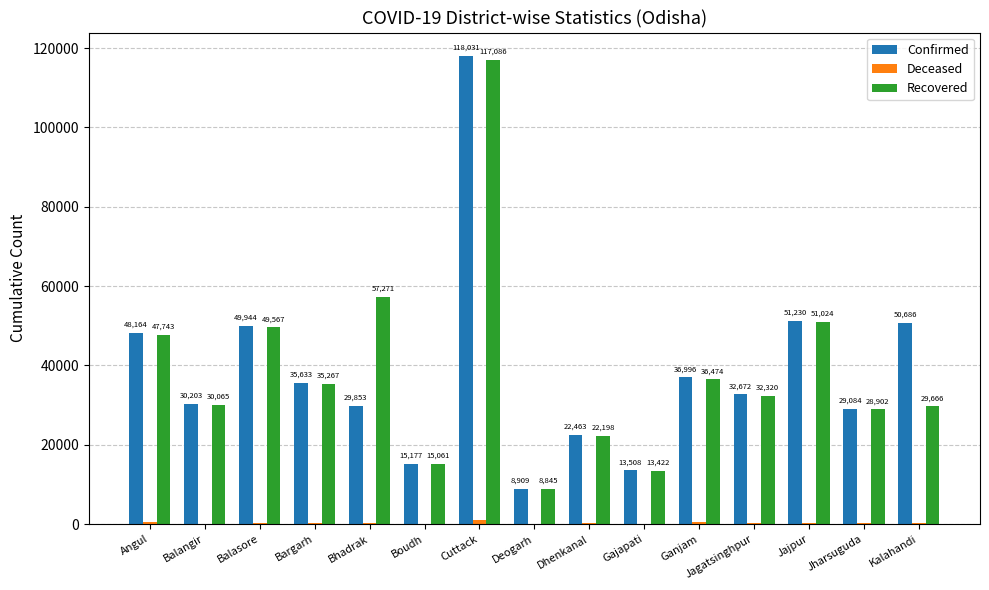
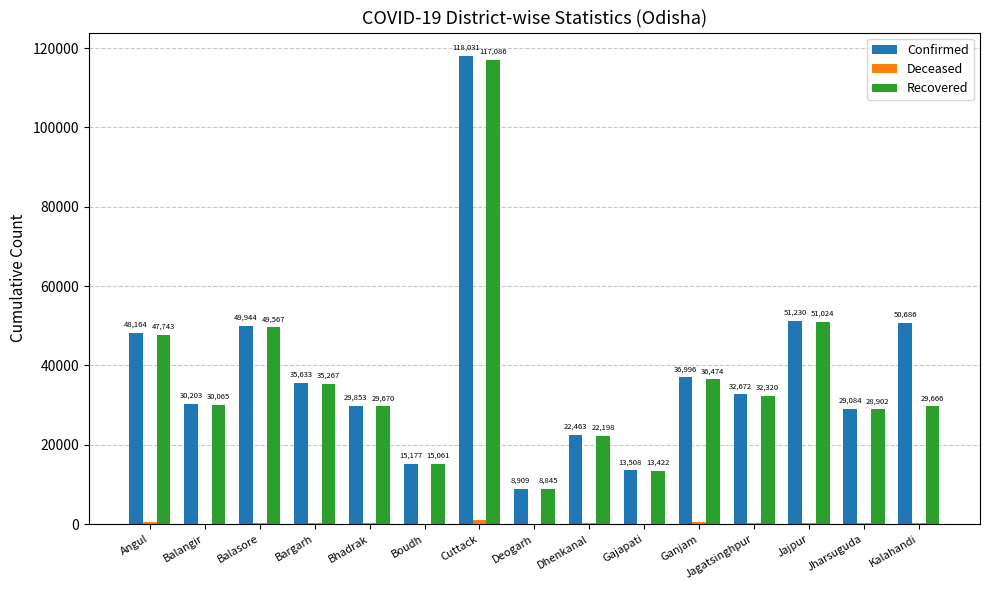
  {
    "Confirmed": {
      "Angul": "48,164",
      "Balangir": "30,203",
      "Balasore": "49,944",
      "Bargarh": "35,633",
      "Bhadrak": "29,853",
      "Boudh": "15,177",
      "Cuttack": "118,031",
      "Deogarh": "8,909",
      "Dhenkanal": "22,463",
      "Gajapati": "13,508",
      "Ganjam": "36,996",
      "Jagatsinghpur": "32,672",
      "Jajpur": "51,230",
      "Jharsuguda": "29,084",
      "Kalahandi": "50,686"
    },
    "Deceased": {
      "Cuttack": "1000"
    },
    "Recovered": {
      "Angul": "47,743",
      "Balangir": "30,065",
      "Balasore": "49,567",
      "Bargarh": "35,267",
-     "Bhadrak": "57,271",
+     "Bhadrak": "29,670",
      "Boudh": "15,061",
      "Cuttack": "117,086",
      "Deogarh": "8,845",
      "Dhenkanal": "22,198",
      "Gajapati": "13,422",
      "Ganjam": "36,474",
      "Jagatsinghpur": "32,320",
      "Jajpur": "51,024",
      "Jharsuguda": "28,902",
      "Kalahandi": "29,666"
    }
  }
